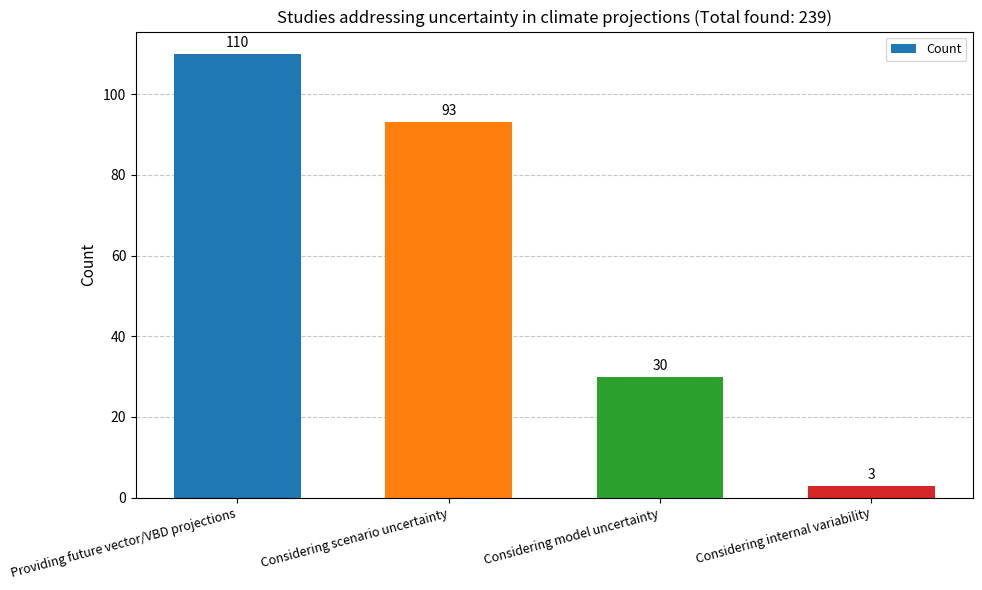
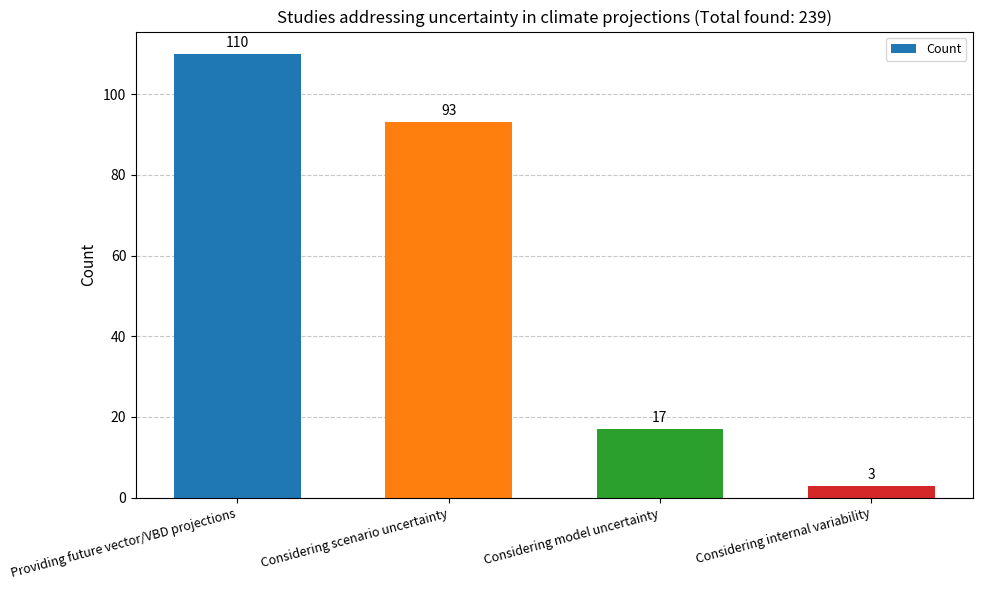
  {
    "Providing future vector/VBD projections": 110,
    "Considering scenario uncertainty": 93,
-   "Considering model uncertainty": 30,
+   "Considering model uncertainty": 17,
    "Considering internal variability": 3
  }
